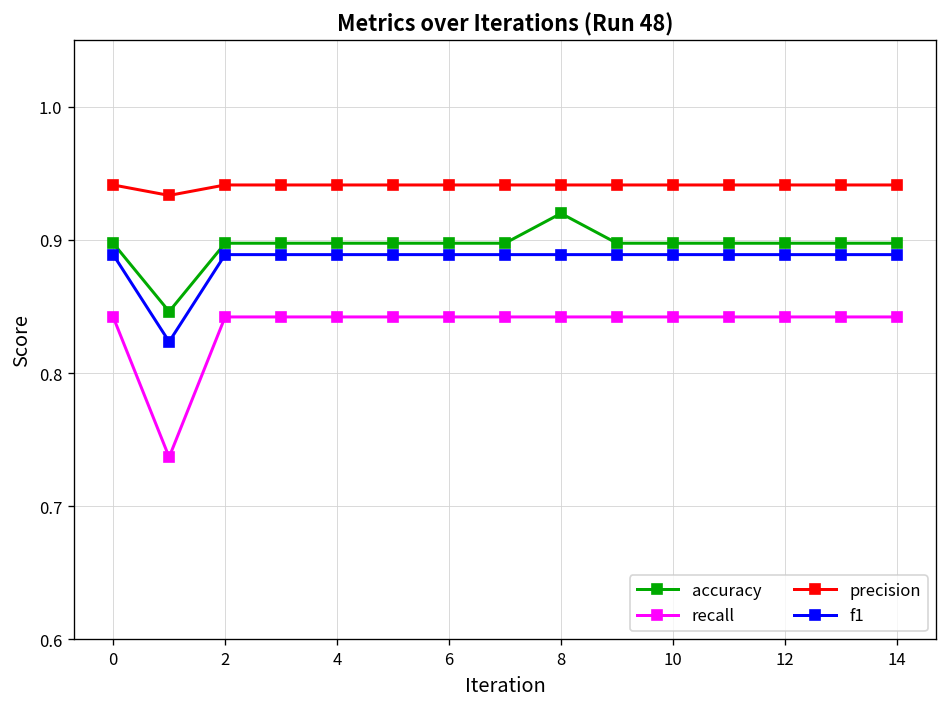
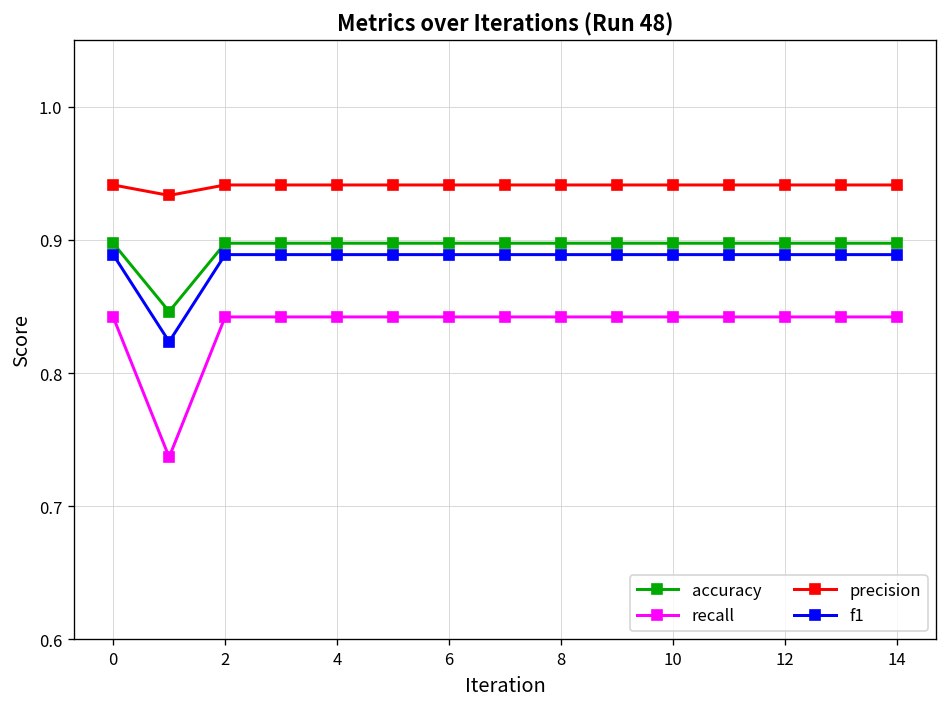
  {
    "accuracy": {
      "0": 0.897,
      "2": 0.897,
      "4": 0.897,
      "6": 0.897,
-     "8": 0.920,
+     "8": 0.897,
      "10": 0.897,
      "12": 0.897,
      "14": 0.897
    },
    "recall": {
      "0": 0.842,
      "2": 0.842,
      "4": 0.842,
      "6": 0.842,
      "8": 0.842,
      "10": 0.842,
      "12": 0.842,
      "14": 0.842
    },
    "precision": {
      "0": 0.941,
      "2": 0.941,
      "4": 0.941,
      "6": 0.941,
      "8": 0.941,
      "10": 0.941,
      "12": 0.941,
      "14": 0.941
    },
    "f1": {
      "0": 0.889,
      "2": 0.889,
      "4": 0.889,
      "6": 0.889,
      "8": 0.889,
      "10": 0.889,
      "12": 0.889,
      "14": 0.889
    }
  }
